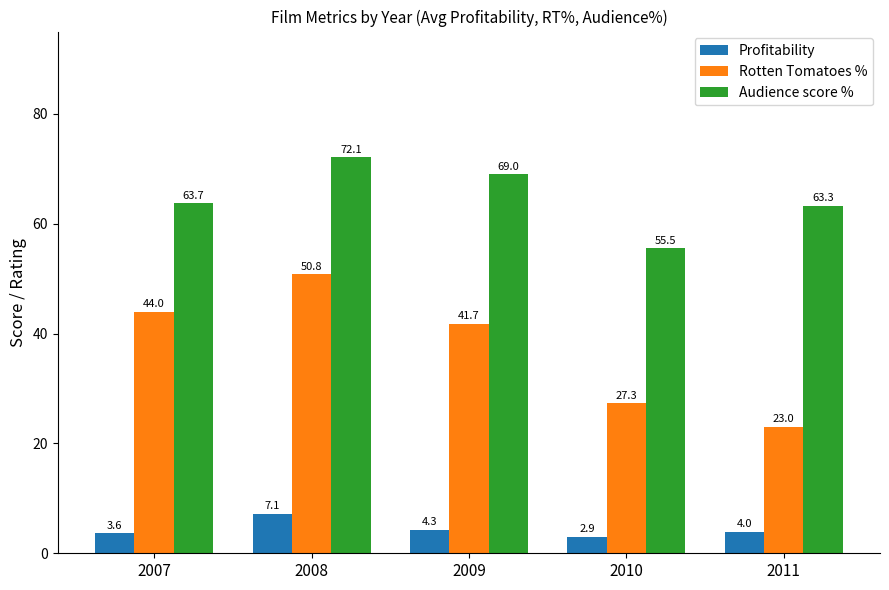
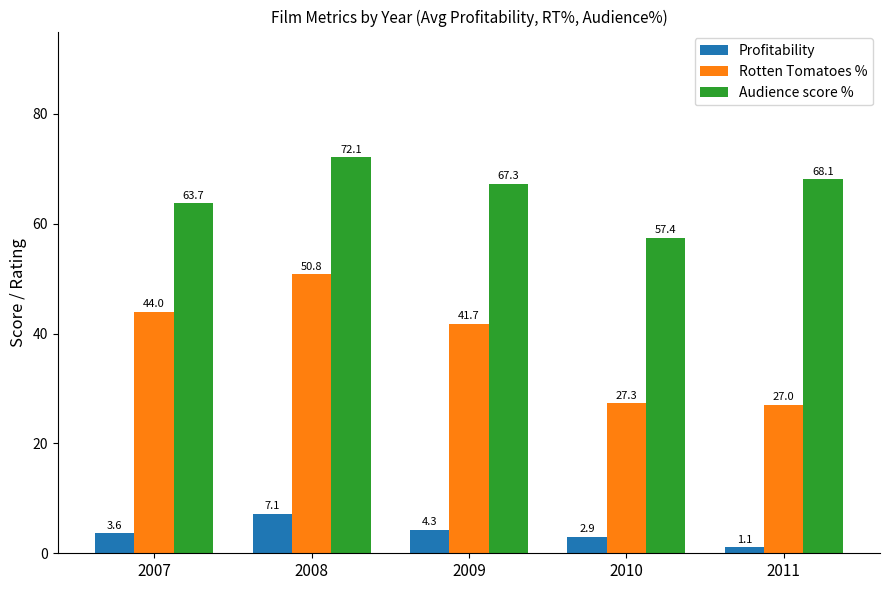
  {
    "Profitability": {
      "2007": 3.6,
      "2008": 7.1,
      "2009": 4.3,
      "2010": 2.9,
-     "2011": 4.0
+     "2011": 1.1
    },
    "Rotten Tomatoes %": {
      "2007": 44.0,
      "2008": 50.8,
      "2009": 41.7,
      "2010": 27.3,
-     "2011": 23.0
+     "2011": 27.0
    },
    "Audience score %": {
      "2007": 63.7,
      "2008": 72.1,
-     "2009": 69.0,
-     "2010": 55.5,
-     "2011": 63.3
+     "2009": 67.3,
+     "2010": 57.4,
+     "2011": 68.1
    }
  }
